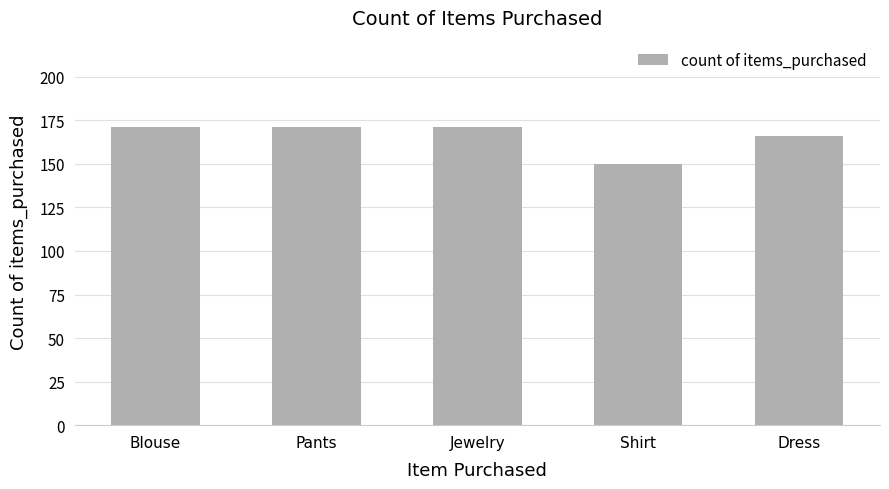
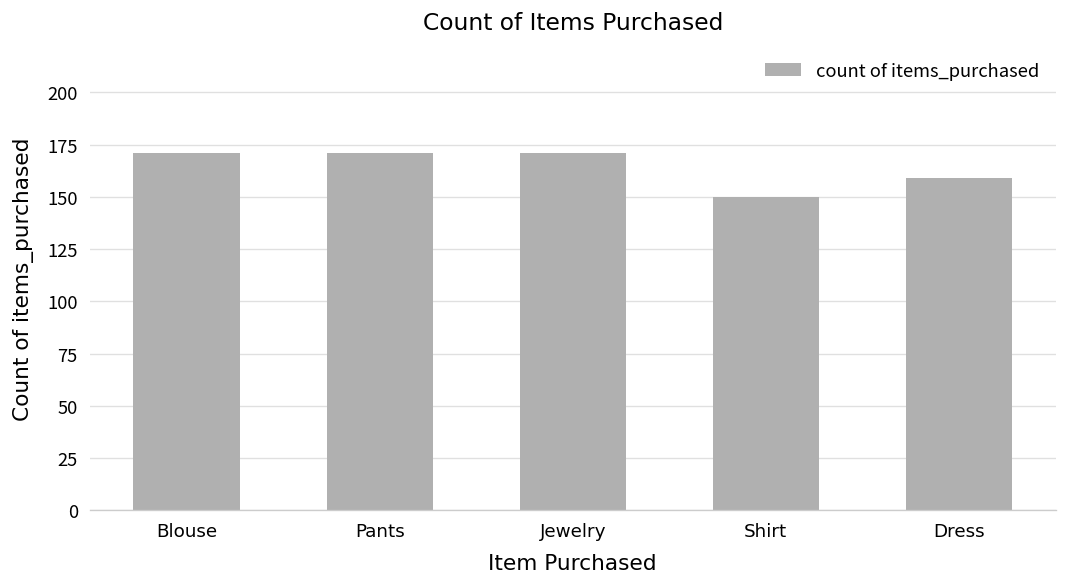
  {
    "Blouse": 171,
    "Pants": 171,
    "Jewelry": 171,
    "Shirt": 150,
-   "Dress": 166
+   "Dress": 159
  }
